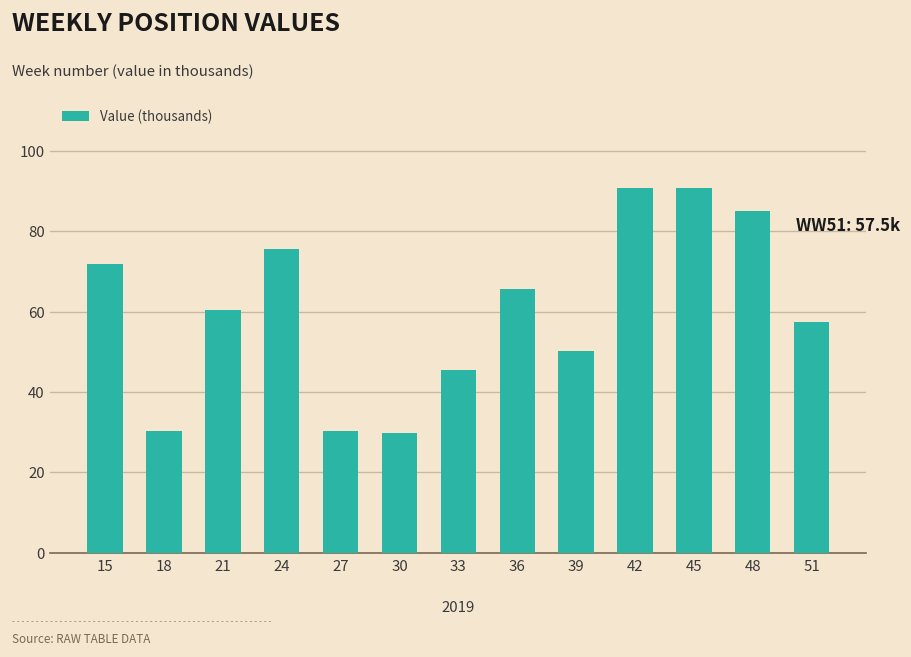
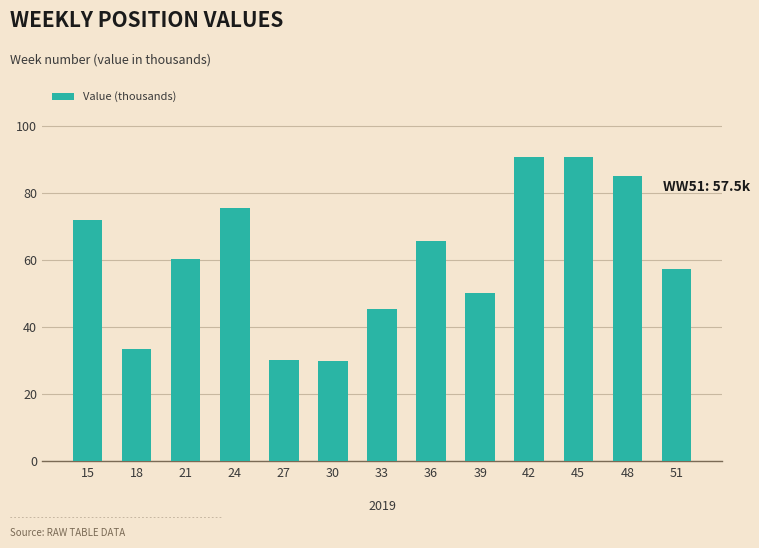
  {
    "15": 72,
-   "18": 30,
+   "18": 33,
    "21": 60,
    "24": 76,
    "27": 30,
    "30": 30,
    "33": 45,
    "36": 66,
    "39": 50,
    "42": 91,
    "45": 91,
    "48": 85,
    "51": 57
  }
